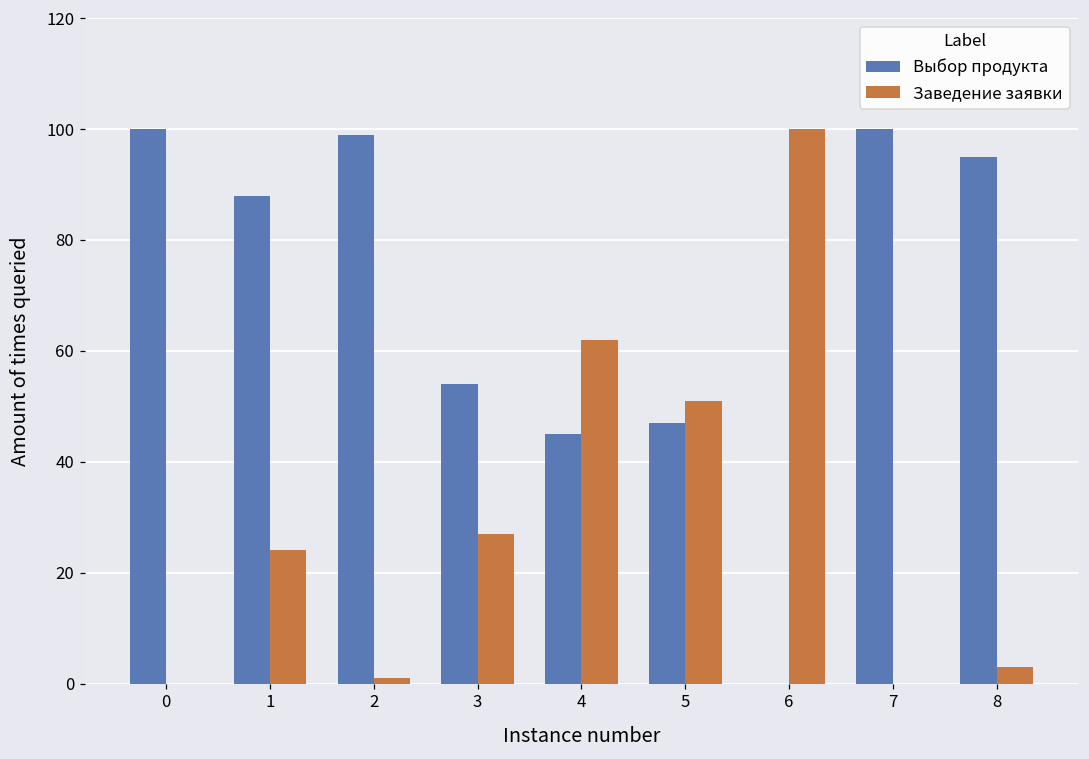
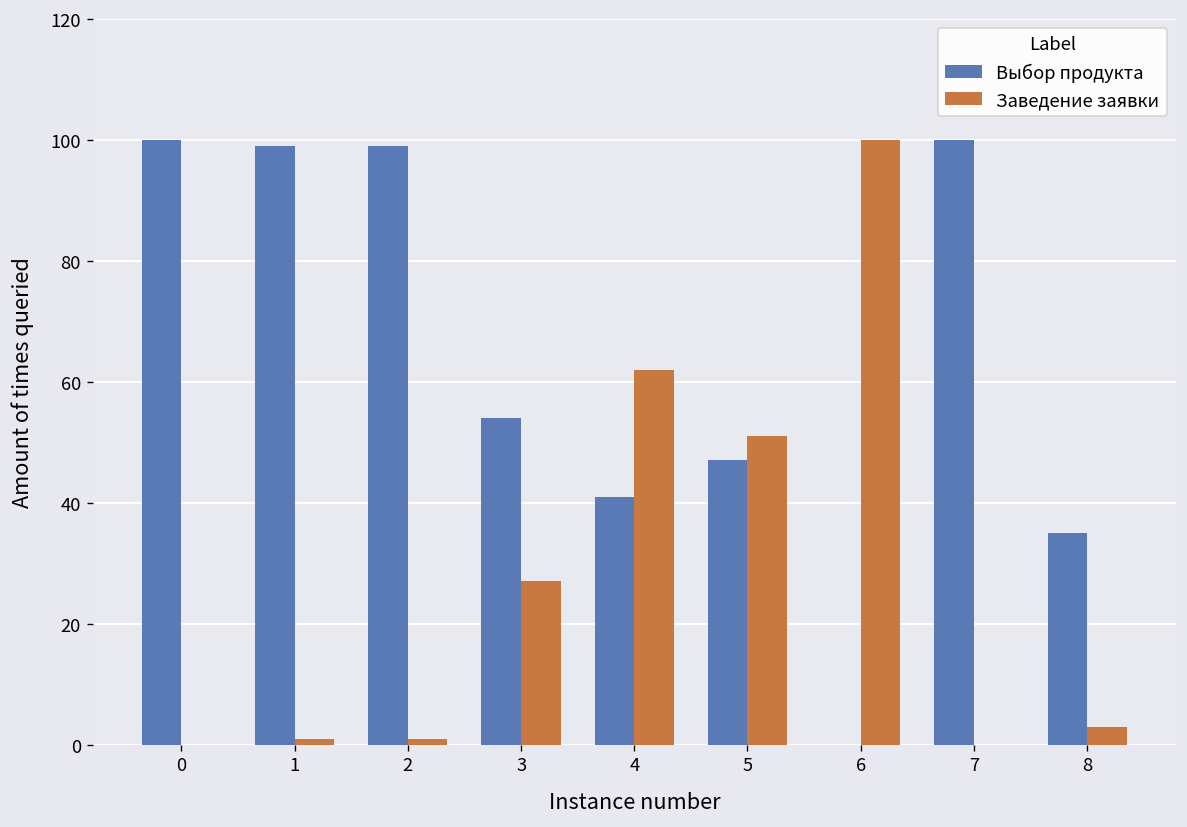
  {
    "Выбор продукта": {
      "0": 100,
-     "1": 88,
+     "1": 99,
      "2": 99,
      "3": 54,
-     "4": 45,
+     "4": 41,
      "5": 47,
      "6": 0,
      "7": 100,
-     "8": 95
+     "8": 35
    },
    "Заведение заявки": {
      "0": 0,
-     "1": 24,
+     "1": 1,
      "2": 1,
      "3": 27,
      "4": 62,
      "5": 51,
      "6": 100,
      "7": 0,
      "8": 3
    }
  }
